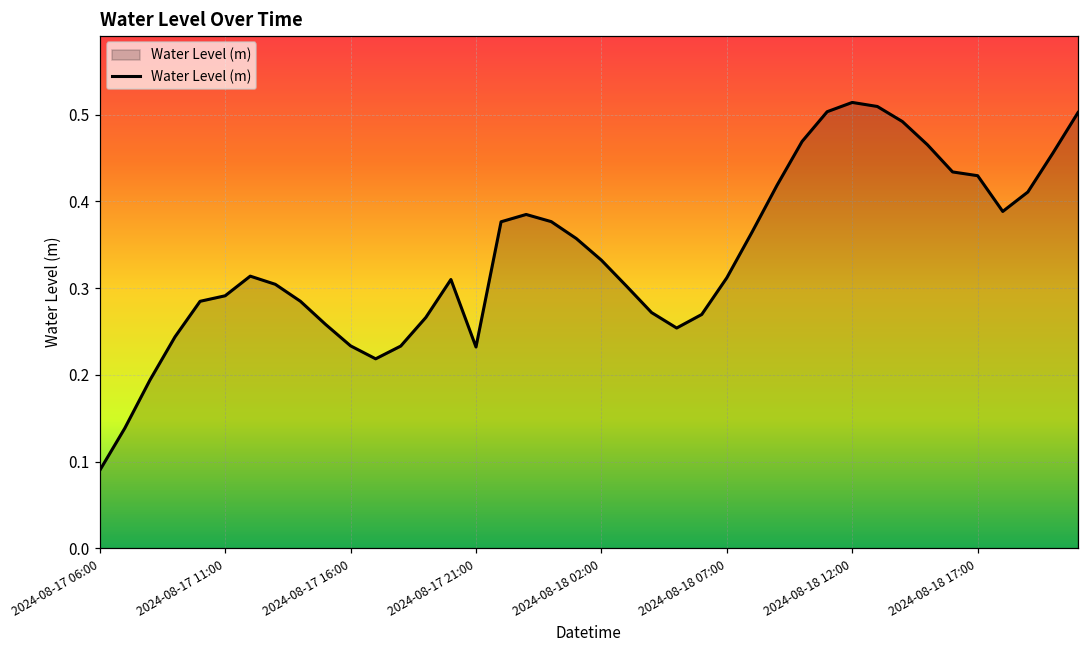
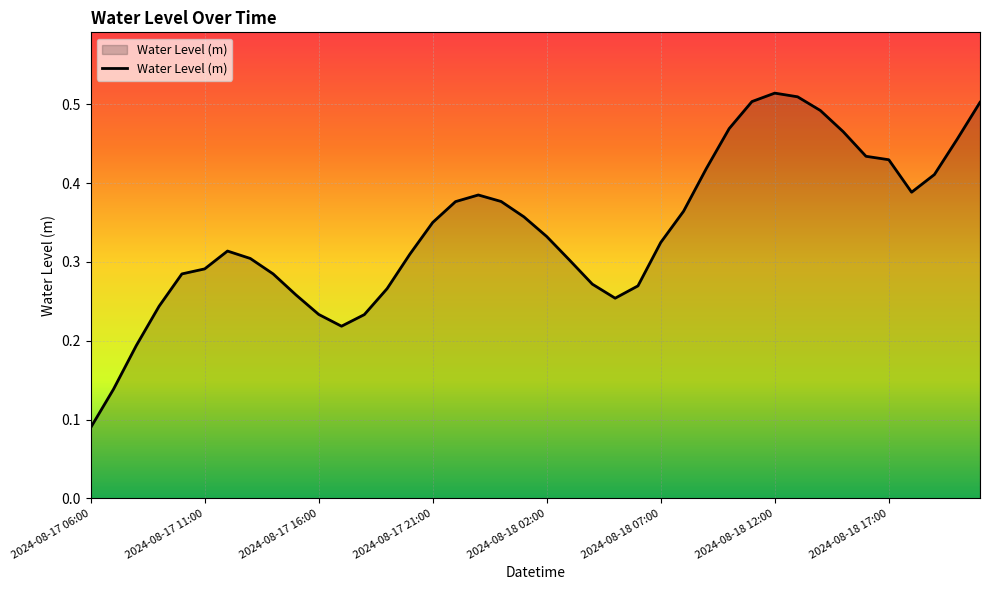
  {
    "2024-08-17 06:00": 0.09,
    "2024-08-17 11:00": 0.29,
    "2024-08-17 16:00": 0.23,
-   "2024-08-17 21:00": 0.23,
+   "2024-08-17 21:00": 0.35,
    "2024-08-18 02:00": 0.33,
-   "2024-08-18 07:00": 0.31,
+   "2024-08-18 07:00": 0.32,
    "2024-08-18 12:00": 0.51,
    "2024-08-18 17:00": 0.43
  }
